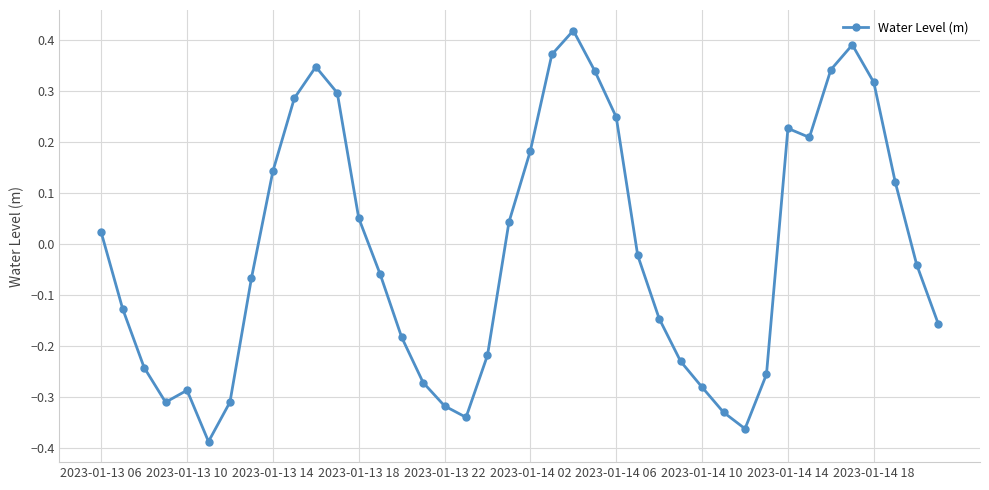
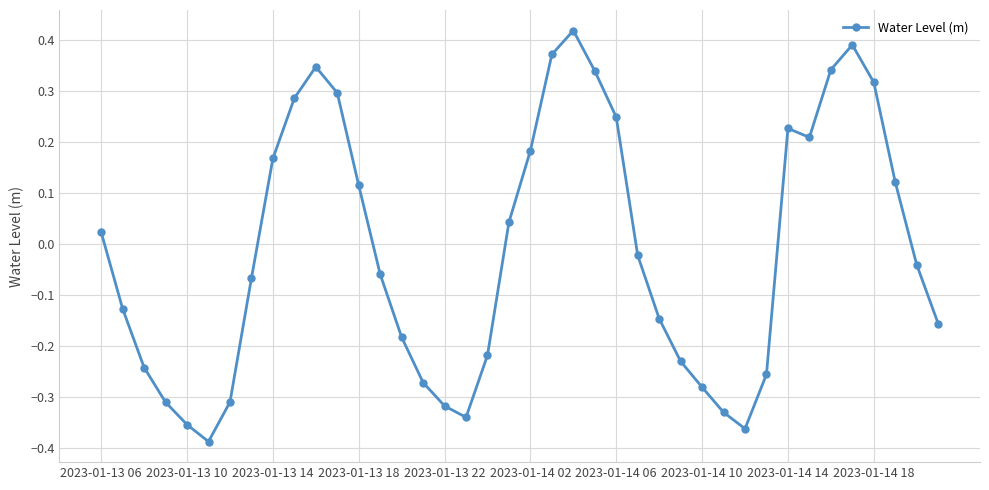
  {
    "2023-01-13 06": 0.02,
-   "2023-01-13 10": -0.29,
-   "2023-01-13 14": 0.14,
-   "2023-01-13 18": 0.05,
+   "2023-01-13 10": -0.35,
+   "2023-01-13 14": 0.17,
+   "2023-01-13 18": 0.11,
    "2023-01-13 22": -0.32,
    "2023-01-14 02": 0.18,
    "2023-01-14 06": 0.25,
    "2023-01-14 10": -0.28,
    "2023-01-14 14": 0.23,
    "2023-01-14 18": 0.32
  }
